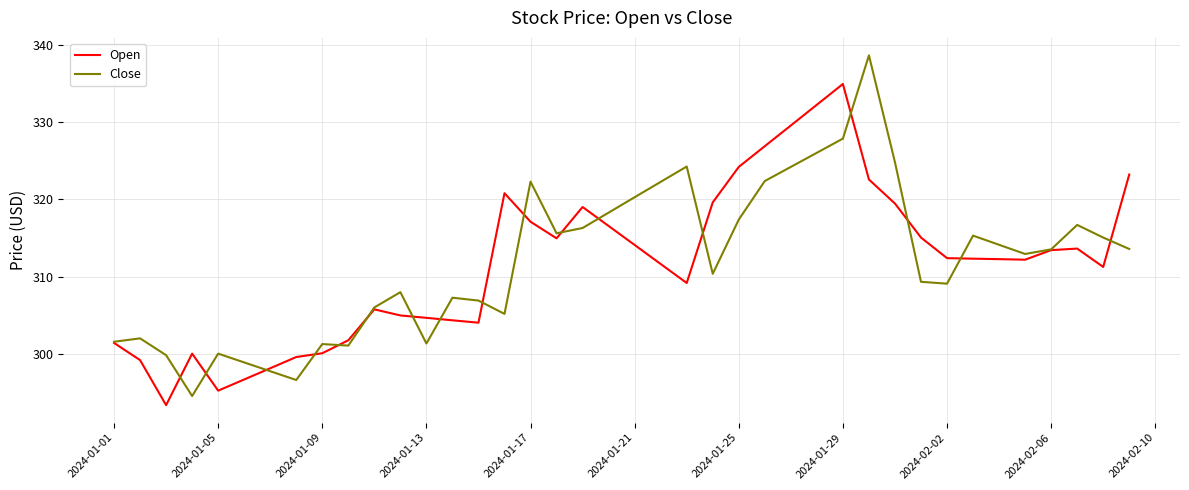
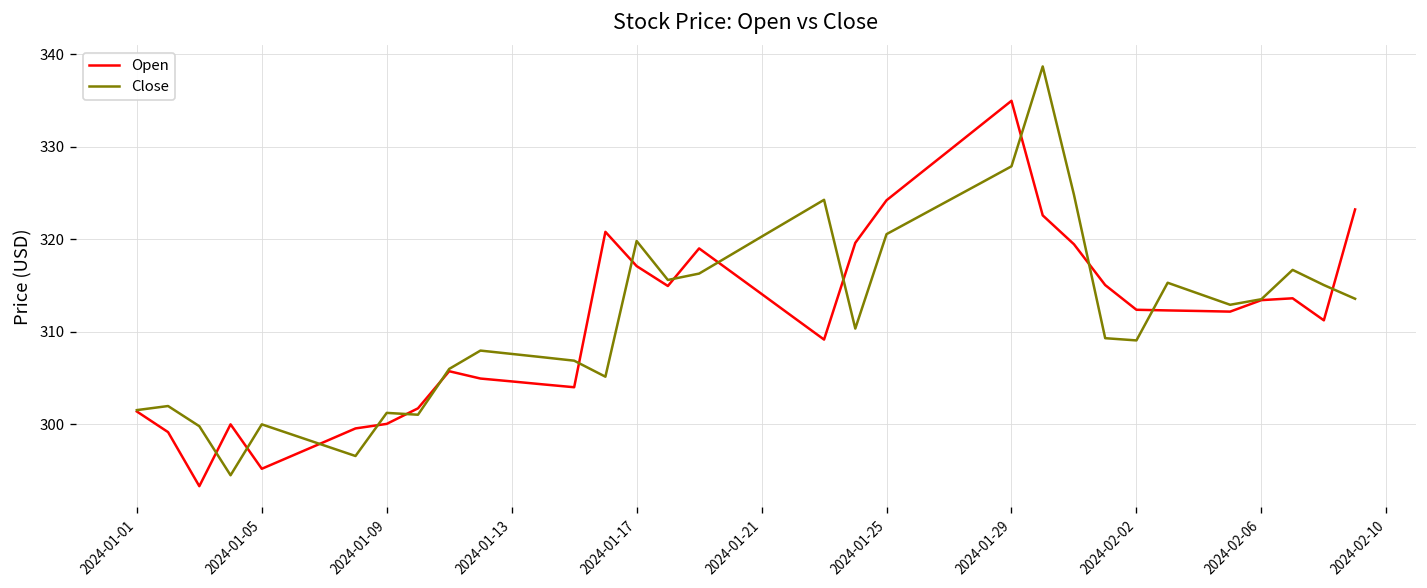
  {
    "Open": {
      "2024-01-05": 295,
      "2024-01-09": 300,
      "2024-01-13": 305,
      "2024-01-17": 317,
      "2024-01-21": 314,
      "2024-01-25": 324,
      "2024-01-29": 335,
      "2024-02-02": 312
    },
    "Close": {
      "2024-01-05": 300,
      "2024-01-09": 301,
-     "2024-01-13": 301,
-     "2024-01-17": 322,
+     "2024-01-13": 308,
+     "2024-01-17": 320,
      "2024-01-21": 320,
-     "2024-01-25": 317,
+     "2024-01-25": 321,
      "2024-01-29": 328,
      "2024-02-02": 309
    }
  }
